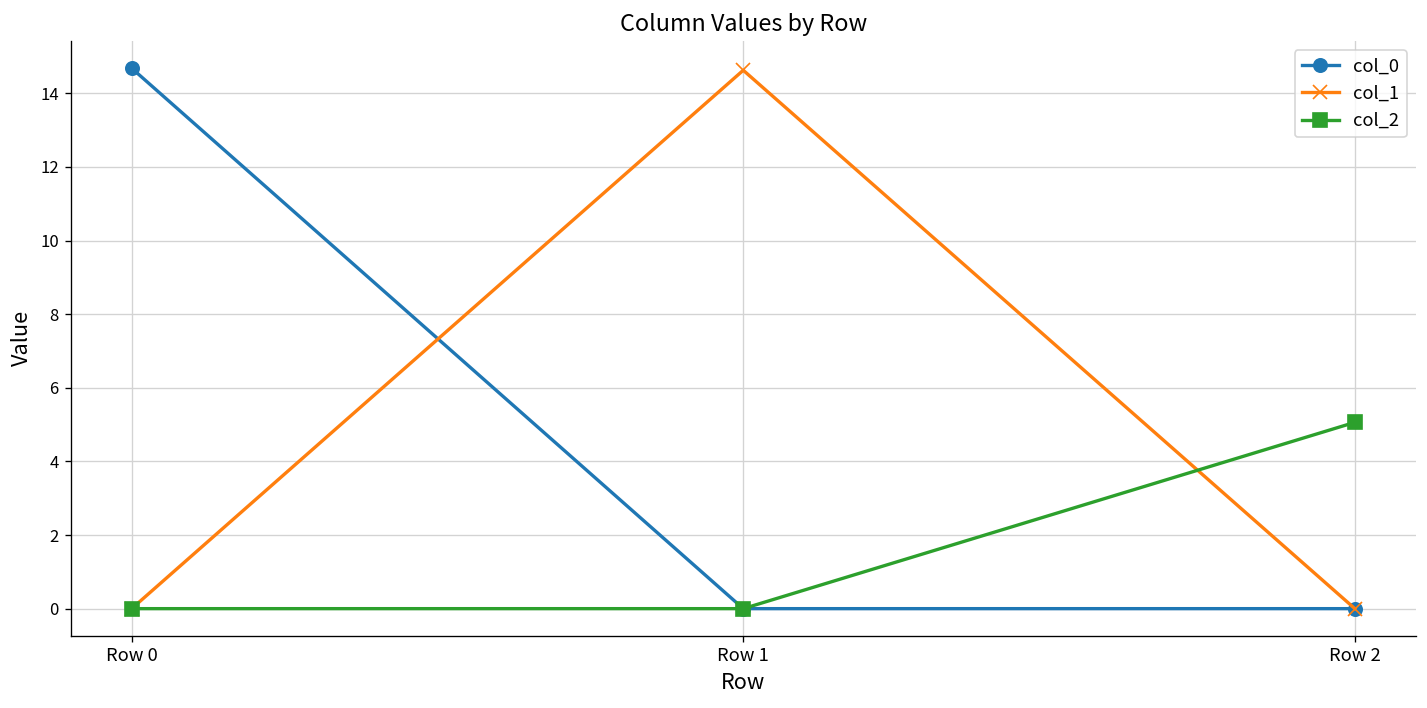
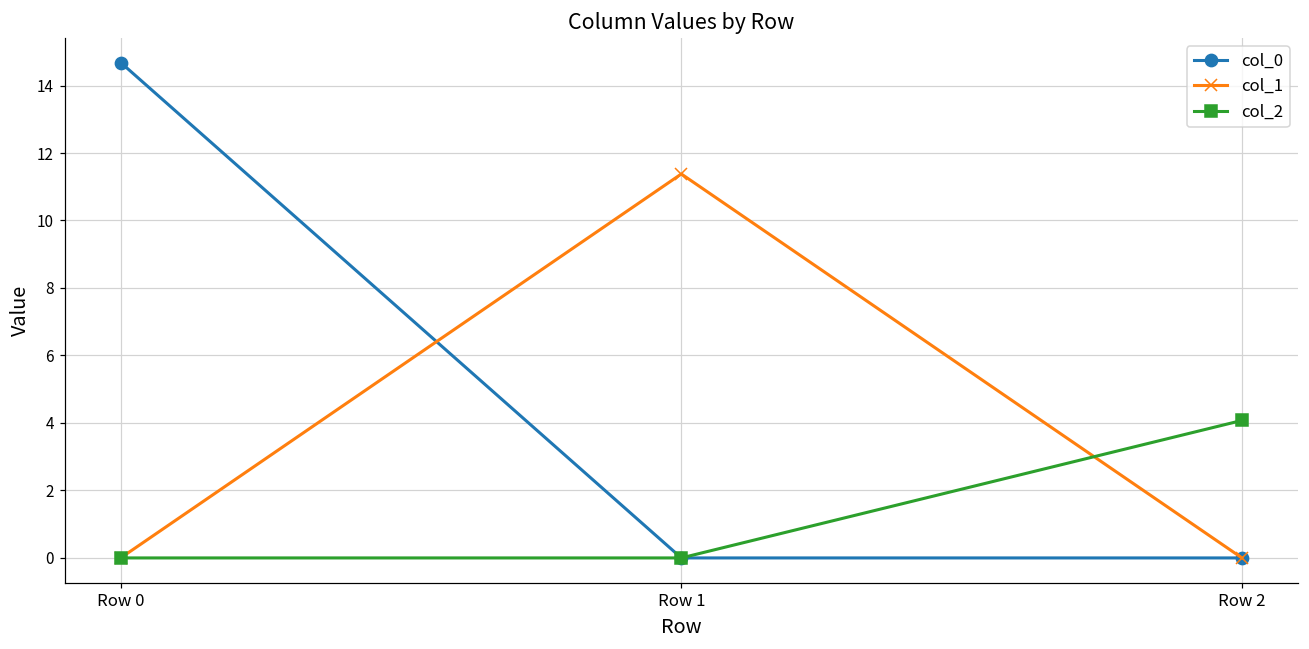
  {
    "col_0": {
      "Row 0": 14.7
    },
    "col_1": {
-     "Row 1": 14.6
+     "Row 1": 11.4
    },
    "col_2": {
-     "Row 2": 5.1
+     "Row 2": 4.1
    }
  }
